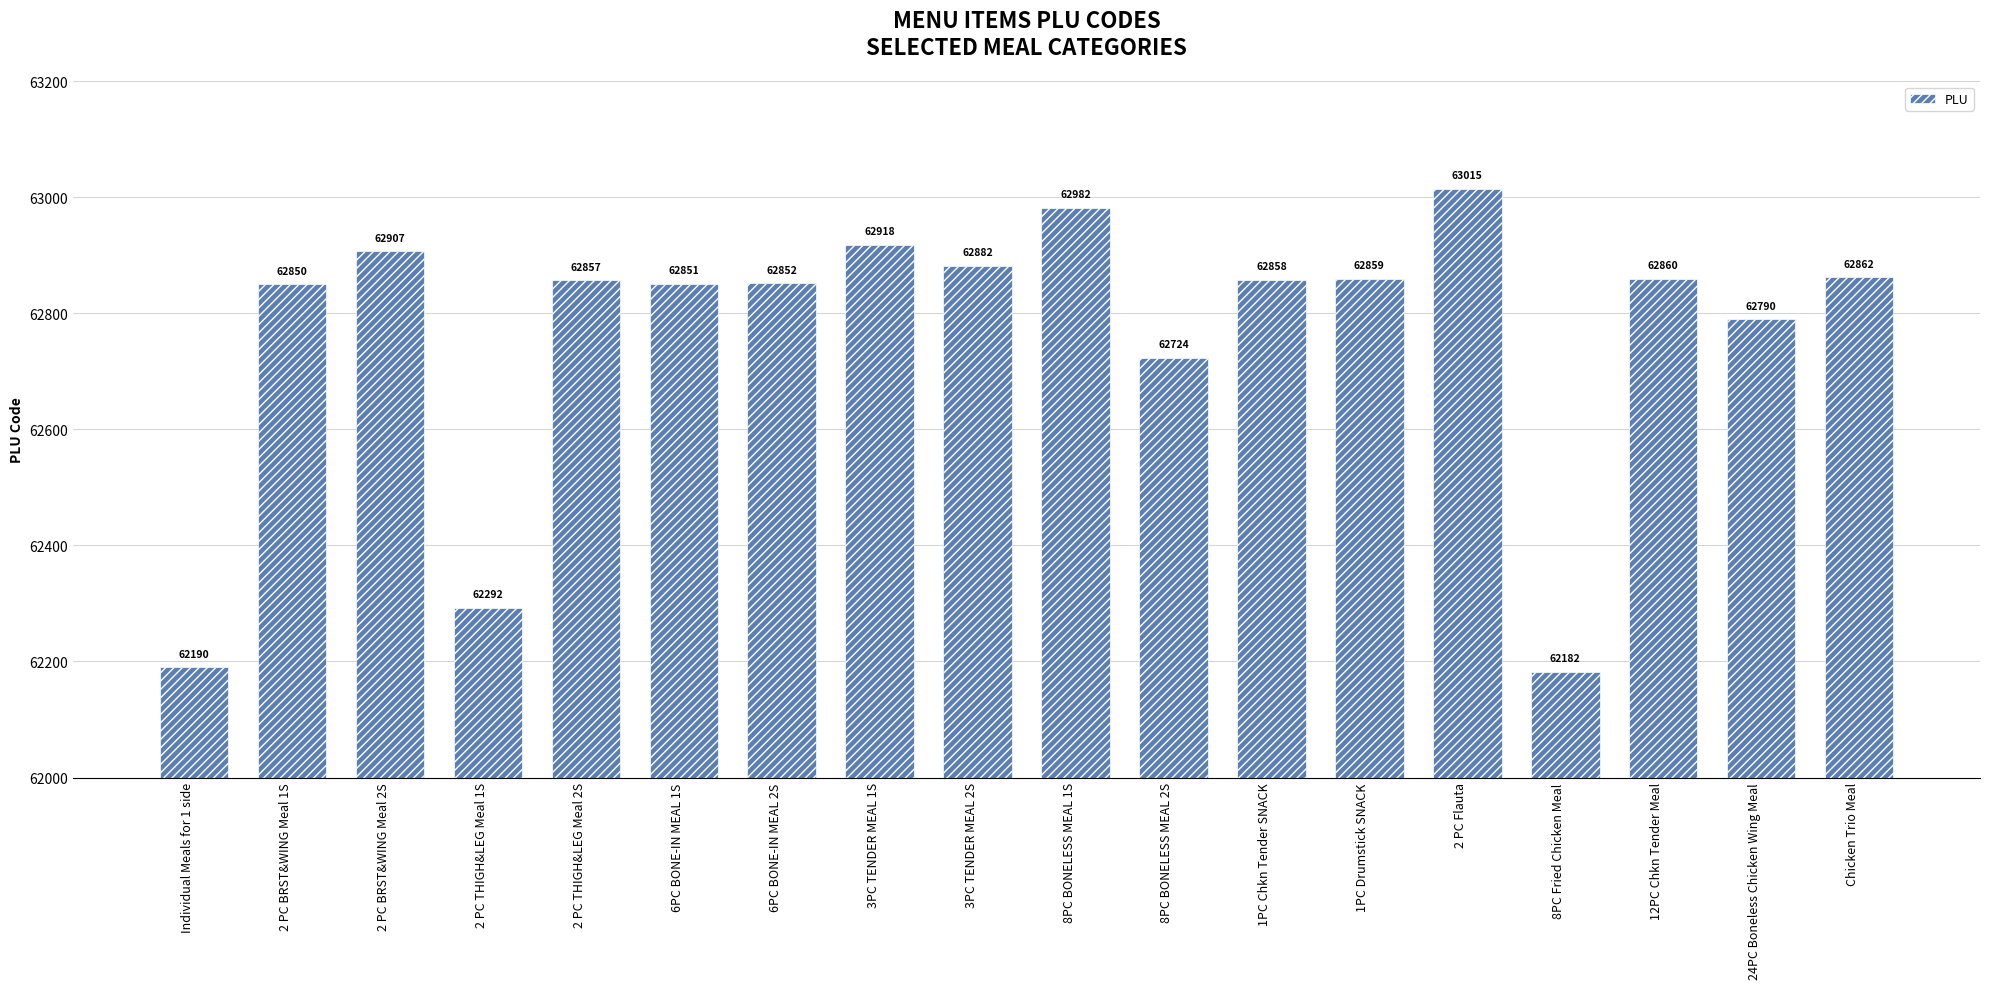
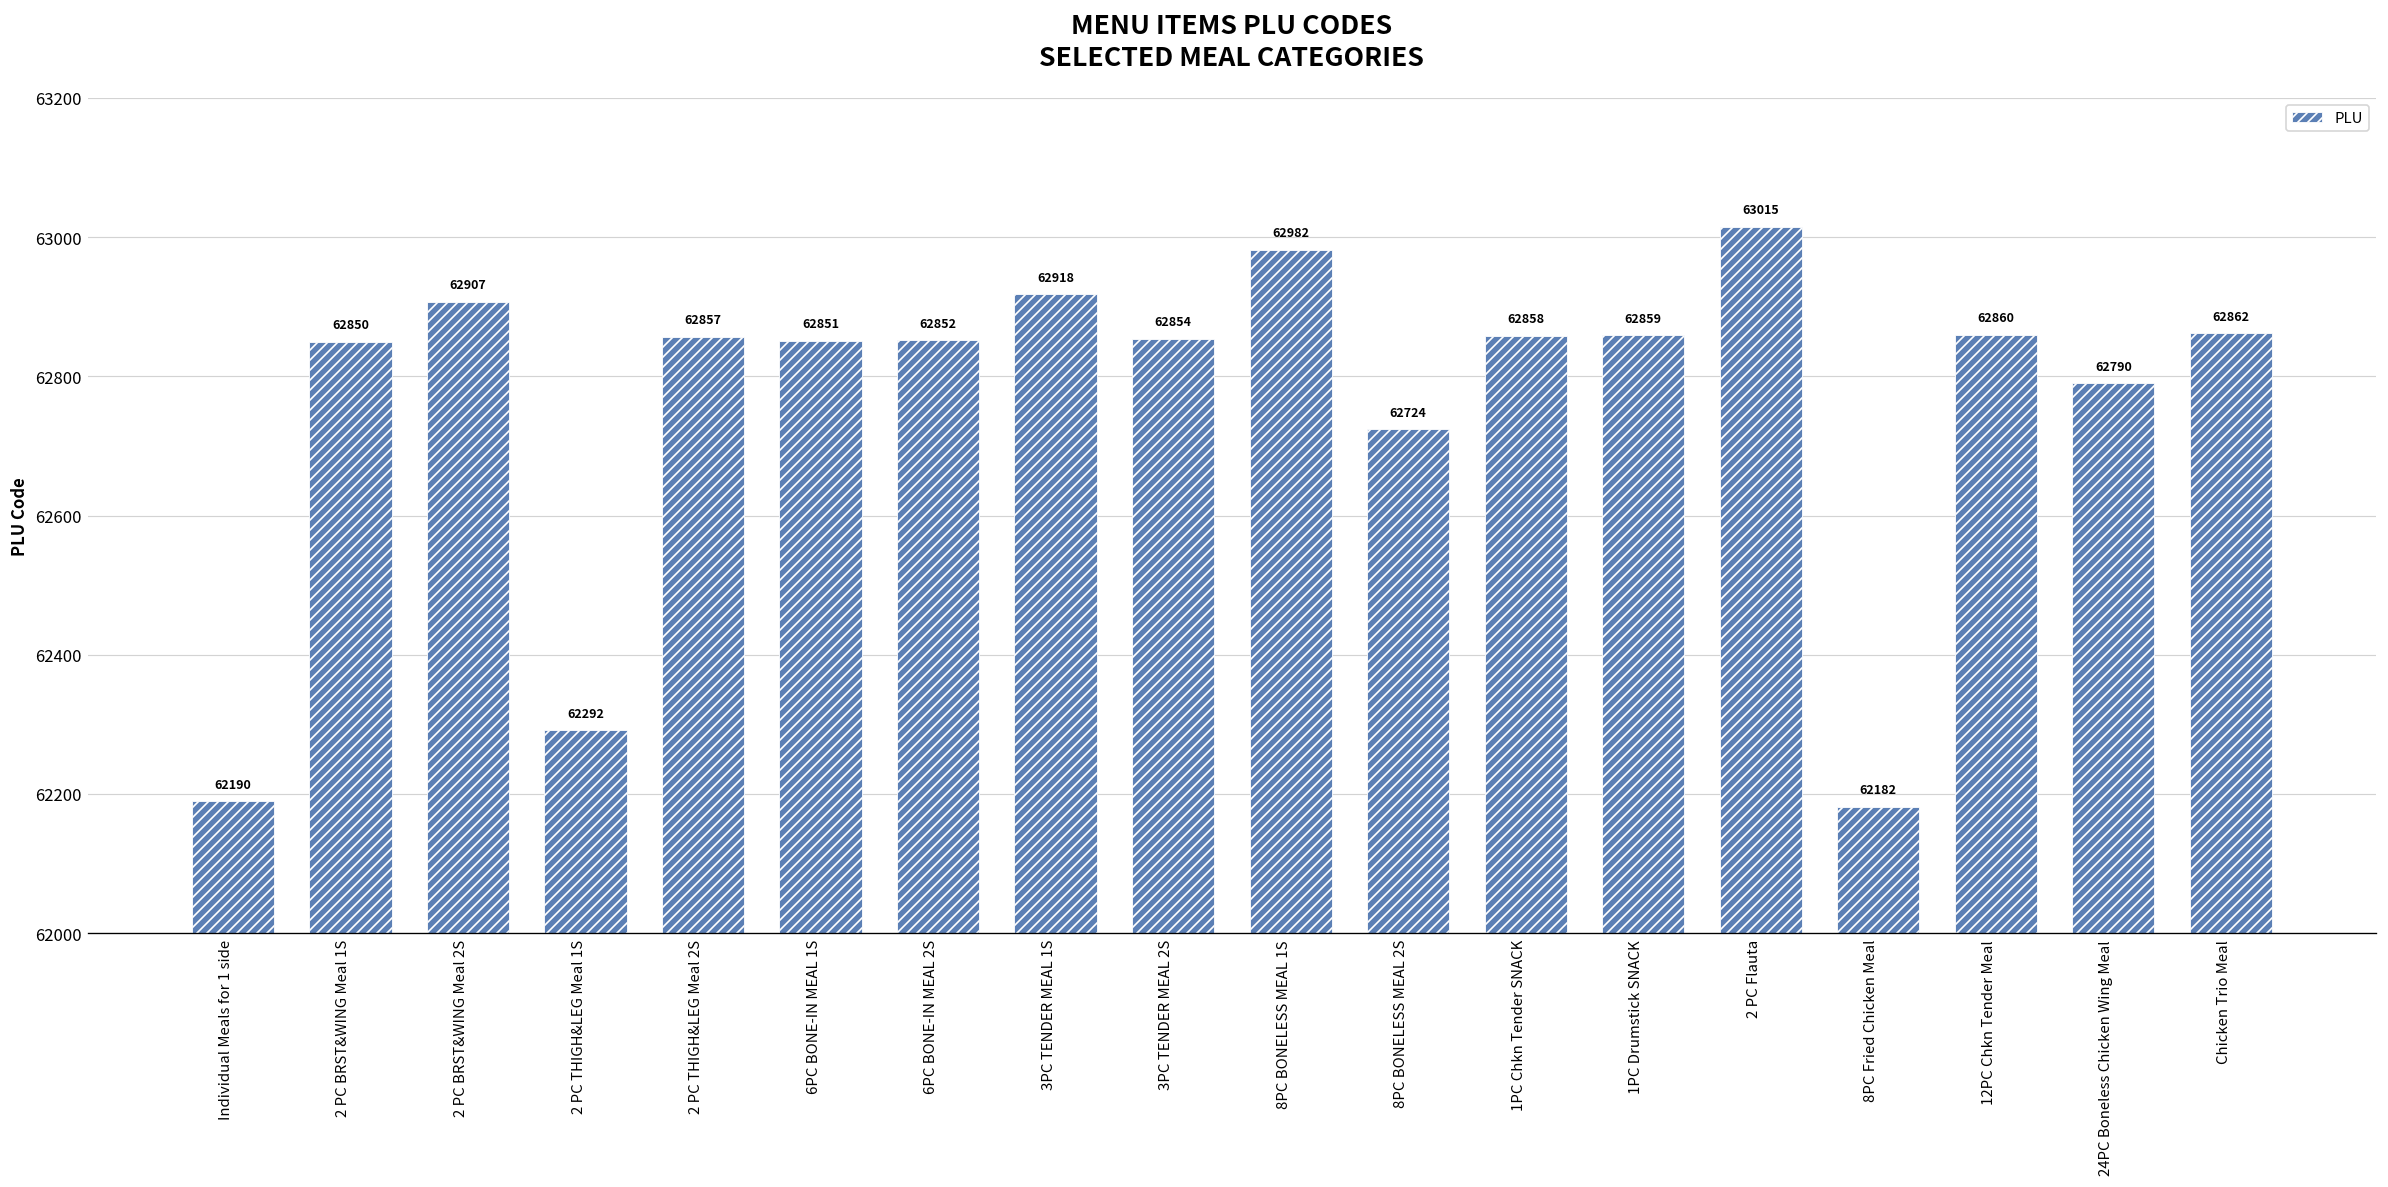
  {
    "Individual Meals for 1 side": 62190,
    "2 PC BRST&WING Meal 1S": 62850,
    "2 PC BRST&WING Meal 2S": 62907,
    "2 PC THIGH&LEG Meal 1S": 62292,
    "2 PC THIGH&LEG Meal 2S": 62857,
    "6PC BONE-IN MEAL 1S": 62851,
    "6PC BONE-IN MEAL 2S": 62852,
    "3PC TENDER MEAL 1S": 62918,
-   "3PC TENDER MEAL 2S": 62882,
+   "3PC TENDER MEAL 2S": 62854,
    "8PC BONELESS MEAL 1S": 62982,
    "8PC BONELESS MEAL 2S": 62724,
    "1PC Chkn Tender SNACK": 62858,
    "1PC Drumstick SNACK": 62859,
    "2 PC Flauta": 63015,
    "8PC Fried Chicken Meal": 62182,
    "12PC Chkn Tender Meal": 62860,
    "24PC Boneless Chicken Wing Meal": 62790,
    "Chicken Trio Meal": 62862
  }
